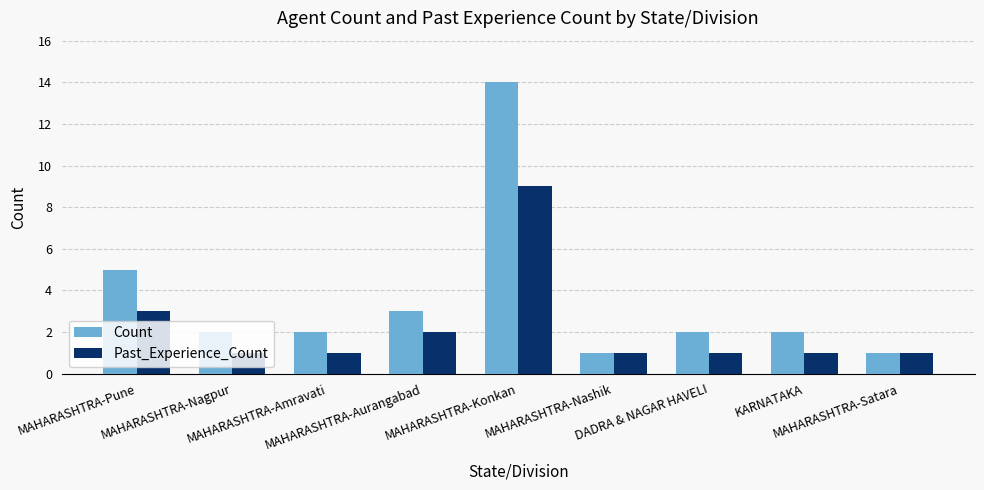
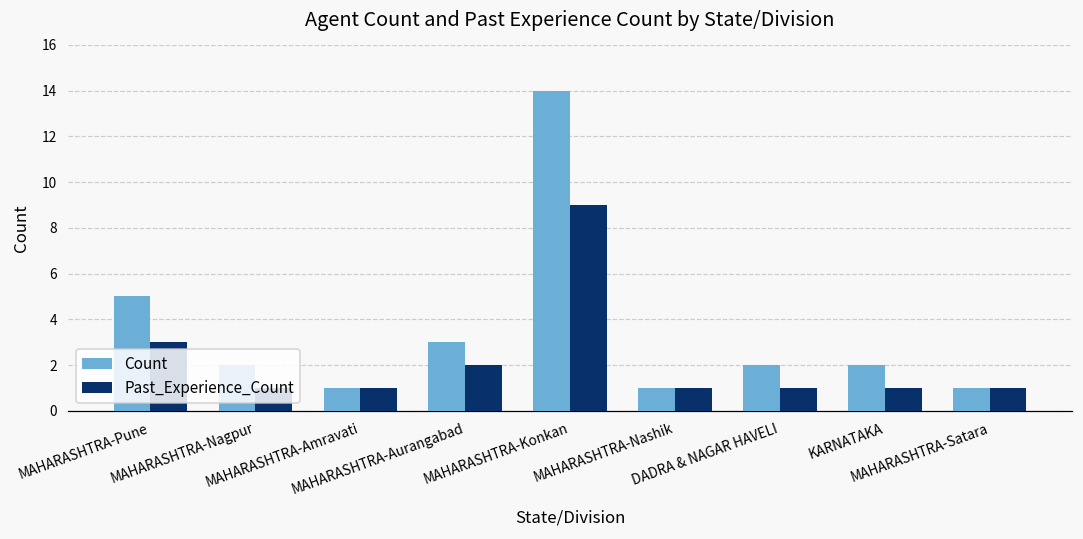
  {
    "Count": {
      "MAHARASHTRA-Pune": 5,
-     "MAHARASHTRA-Amravati": 2,
+     "MAHARASHTRA-Amravati": 1,
      "MAHARASHTRA-Aurangabad": 3,
      "MAHARASHTRA-Konkan": 14,
      "MAHARASHTRA-Nashik": 1,
      "DADRA & NAGAR HAVELI": 2,
      "KARNATAKA": 2,
      "MAHARASHTRA-Satara": 1
    },
    "Past_Experience_Count": {
      "MAHARASHTRA-Pune": 3,
      "MAHARASHTRA-Amravati": 1,
      "MAHARASHTRA-Aurangabad": 2,
      "MAHARASHTRA-Konkan": 9,
      "MAHARASHTRA-Nashik": 1,
      "DADRA & NAGAR HAVELI": 1,
      "KARNATAKA": 1,
      "MAHARASHTRA-Satara": 1
    }
  }
